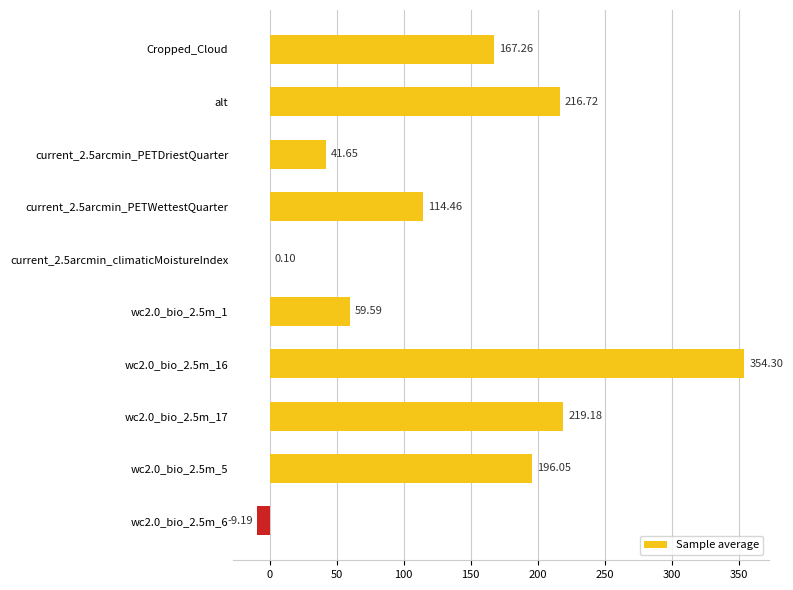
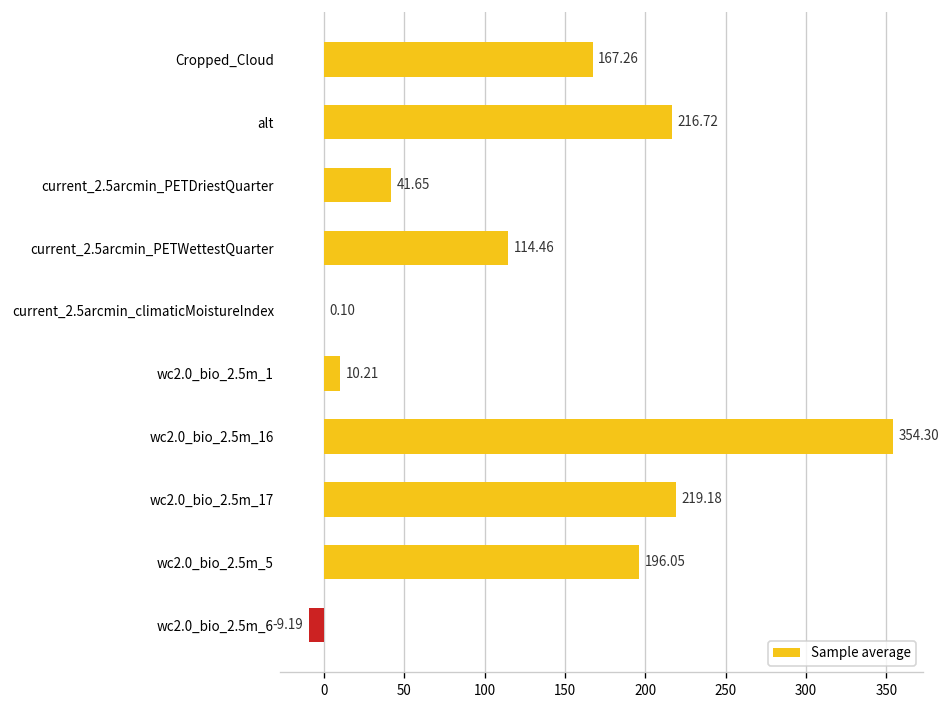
  {
    "Cropped_Cloud": 167.26,
    "alt": 216.72,
    "current_2.5arcmin_PETDriestQuarter": 41.65,
    "current_2.5arcmin_PETWettestQuarter": 114.46,
    "current_2.5arcmin_climaticMoistureIndex": 0.10,
-   "wc2.0_bio_2.5m_1": 59.59,
+   "wc2.0_bio_2.5m_1": 10.21,
    "wc2.0_bio_2.5m_16": 354.30,
    "wc2.0_bio_2.5m_17": 219.18,
    "wc2.0_bio_2.5m_5": 196.05,
    "wc2.0_bio_2.5m_6": -9.19
  }
